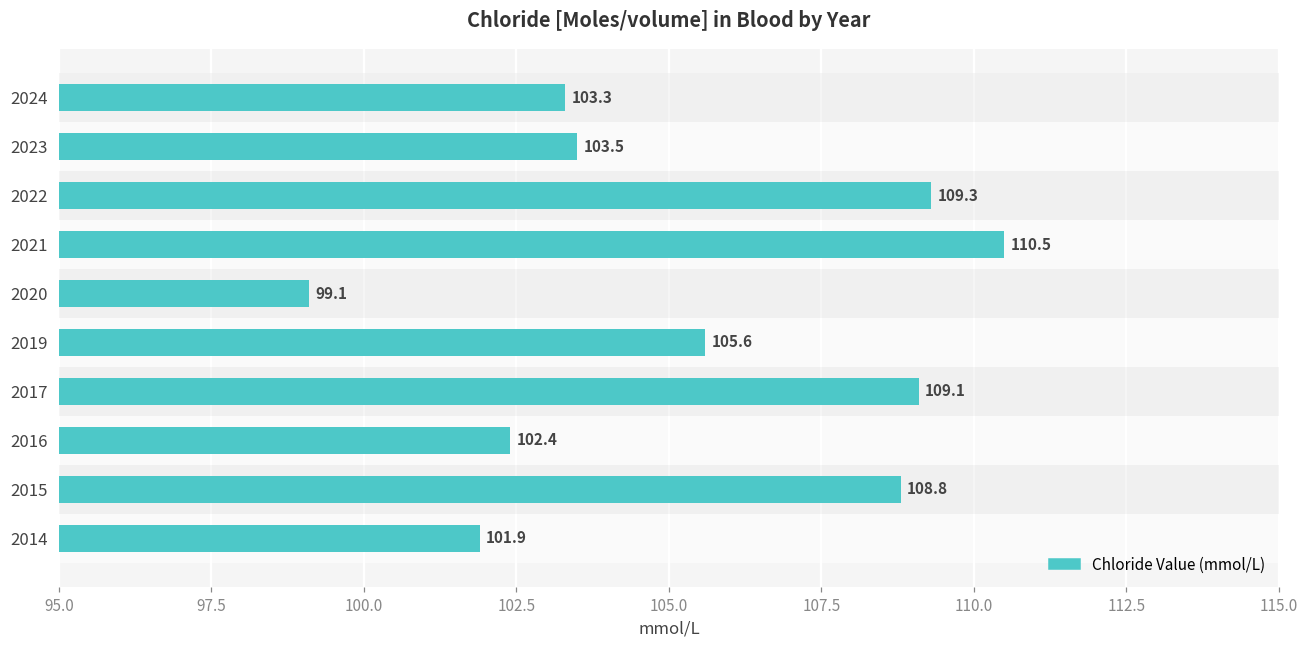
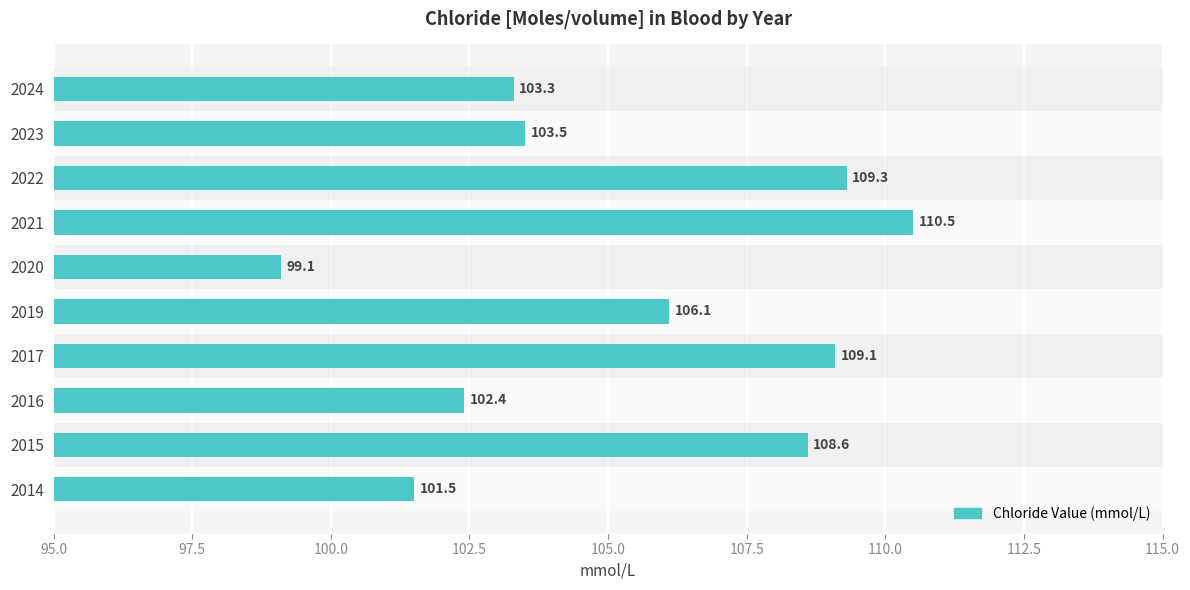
  {
    "2024": 103.3,
    "2023": 103.5,
    "2022": 109.3,
    "2021": 110.5,
    "2020": 99.1,
-   "2019": 105.6,
+   "2019": 106.1,
    "2017": 109.1,
    "2016": 102.4,
-   "2015": 108.8,
-   "2014": 101.9
+   "2015": 108.6,
+   "2014": 101.5
  }
